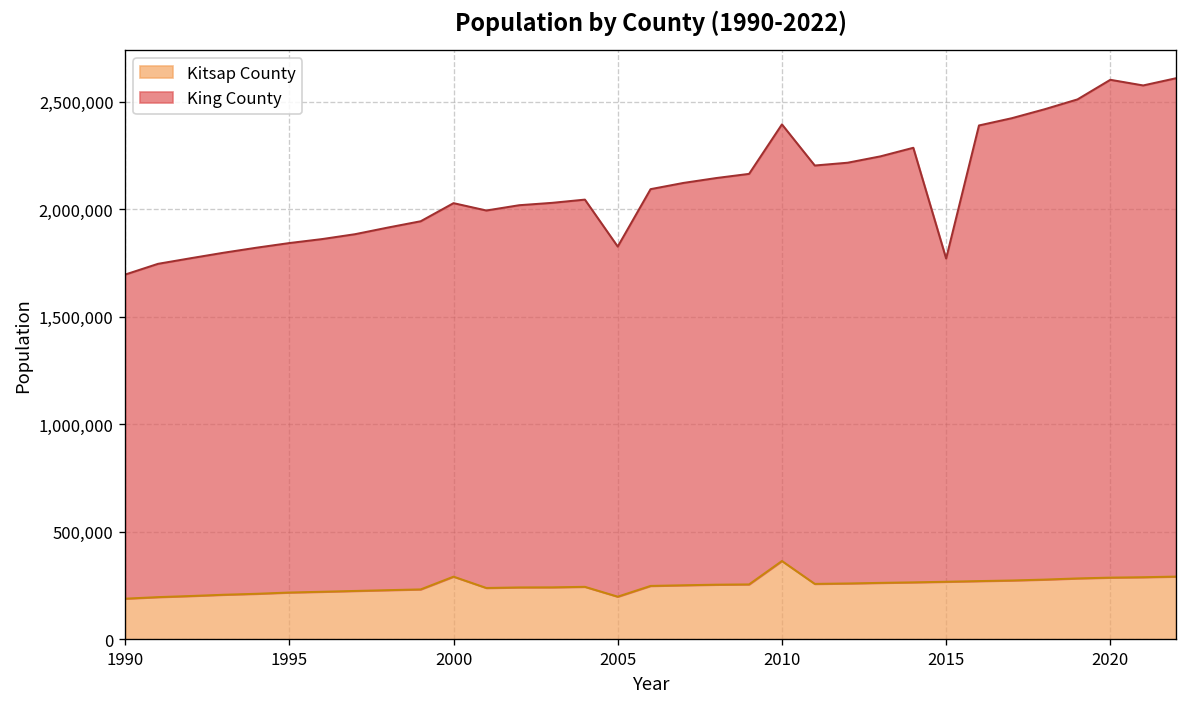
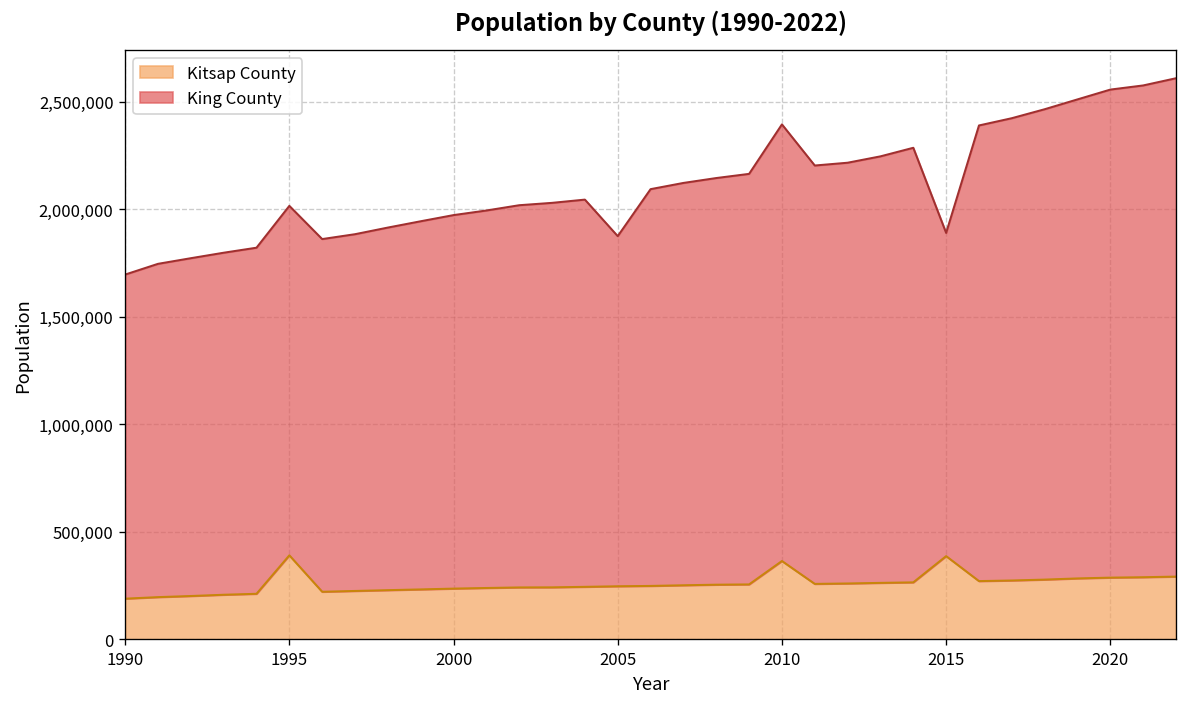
  {
    "Kitsap County": {
      "1990": "190,000",
-     "1995": "220,000",
-     "2000": "290,000",
-     "2005": "200,000",
+     "1995": "390,000",
+     "2000": "240,000",
+     "2005": "250,000",
      "2010": "360,000",
-     "2015": "270,000",
+     "2015": "390,000",
      "2020": "290,000"
    },
    "King County": {
      "1990": "1,510,000",
      "1995": "1,630,000",
      "2000": "1,740,000",
      "2005": "1,630,000",
      "2010": "2,030,000",
      "2015": "1,500,000",
-     "2020": "2,320,000"
+     "2020": "2,270,000"
    }
  }
